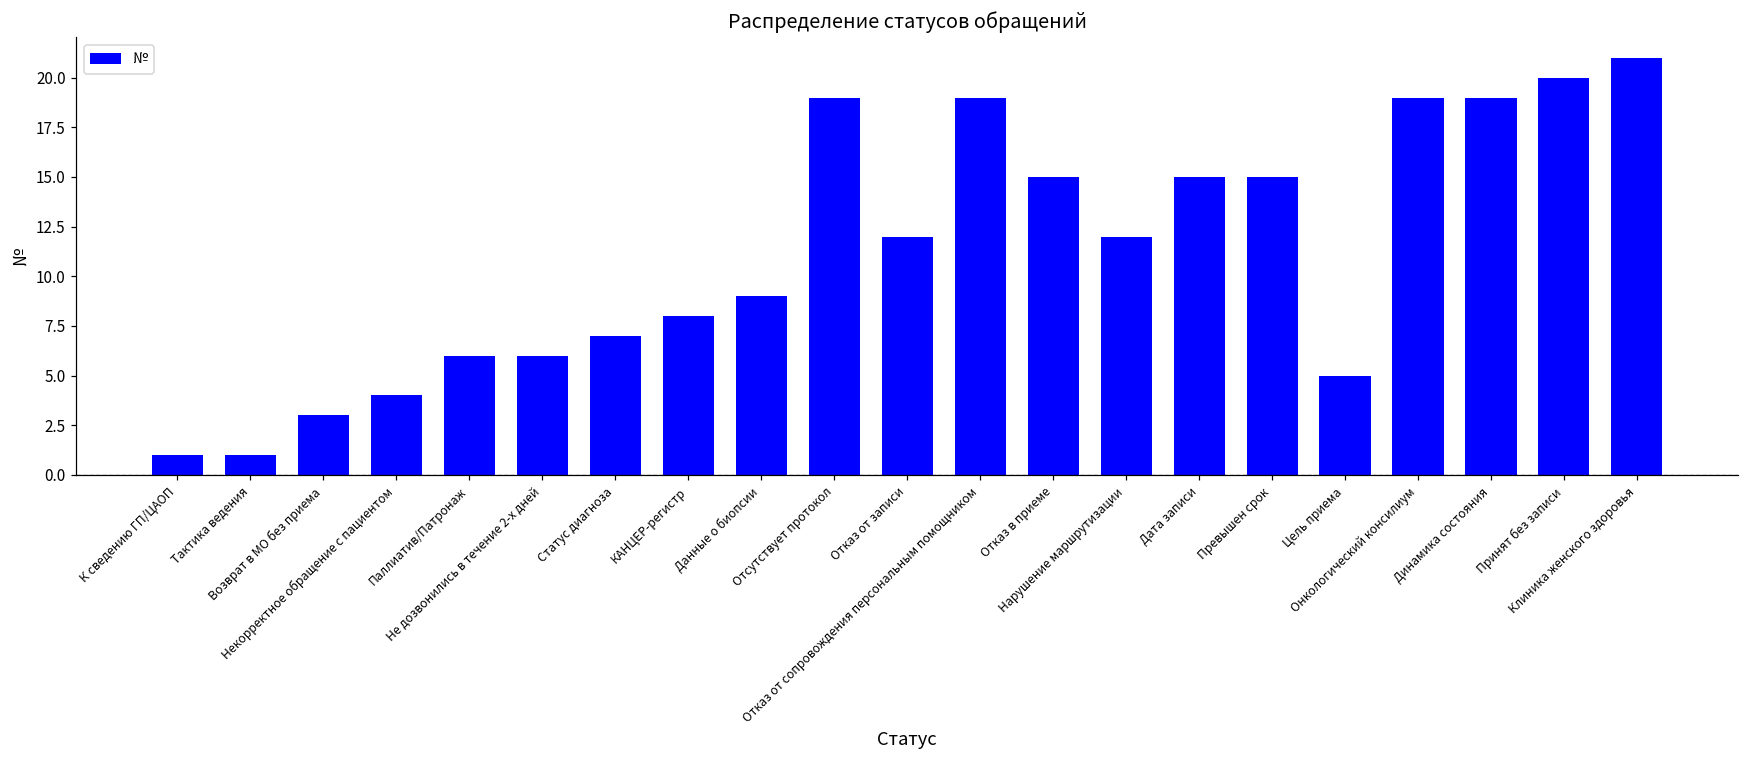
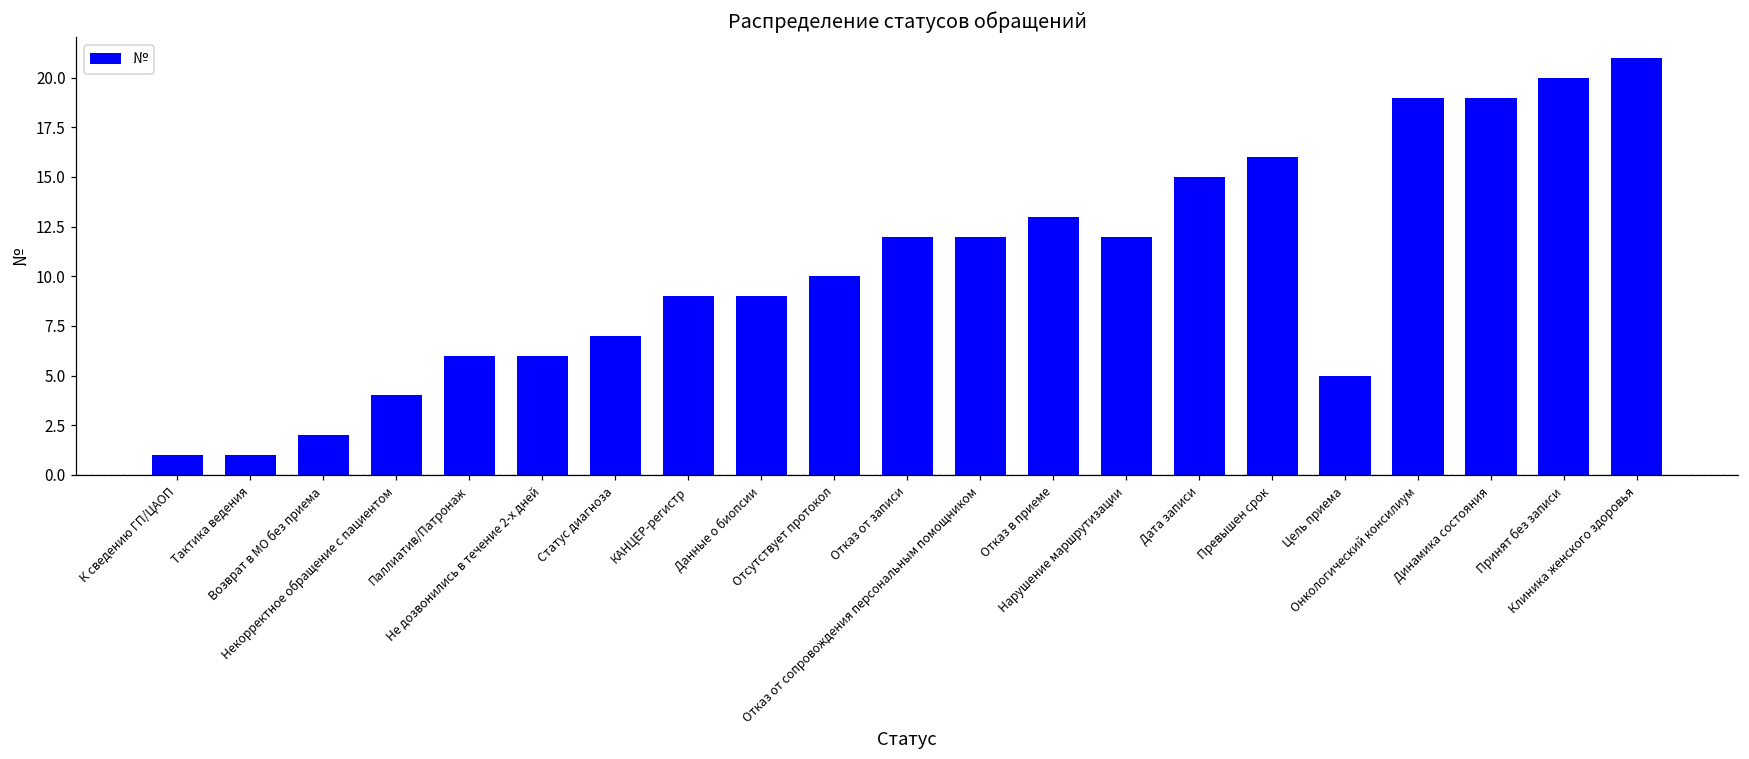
  {
    "К сведению ГП/ЦАОП": 1,
    "Тактика ведения": 1,
-   "Возврат в МО без приема": 3,
+   "Возврат в МО без приема": 2,
    "Некорректное обращение с пациентом": 4,
    "Паллиатив/Патронаж": 6,
    "Не дозвонились в течение 2-х дней": 6,
    "Статус диагноза": 7,
-   "КАНЦЕР-регистр": 8,
+   "КАНЦЕР-регистр": 9,
    "Данные о биопсии": 9,
-   "Отсутствует протокол": 19,
+   "Отсутствует протокол": 10,
    "Отказ от записи": 12,
-   "Отказ от сопровождения персональным помощником": 19,
-   "Отказ в приеме": 15,
+   "Отказ от сопровождения персональным помощником": 12,
+   "Отказ в приеме": 13,
    "Нарушение маршрутизации": 12,
    "Дата записи": 15,
-   "Превышен срок": 15,
+   "Превышен срок": 16,
    "Цель приема": 5,
    "Онкологический консилиум": 19,
    "Динамика состояния": 19,
    "Принят без записи": 20,
    "Клиника женского здоровья": 21
  }
